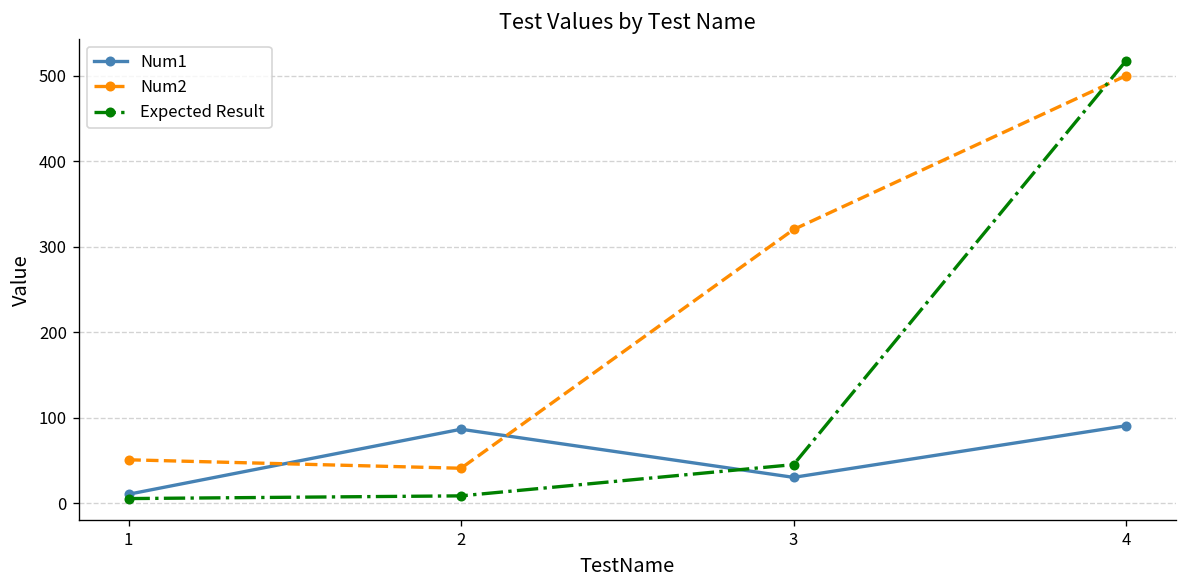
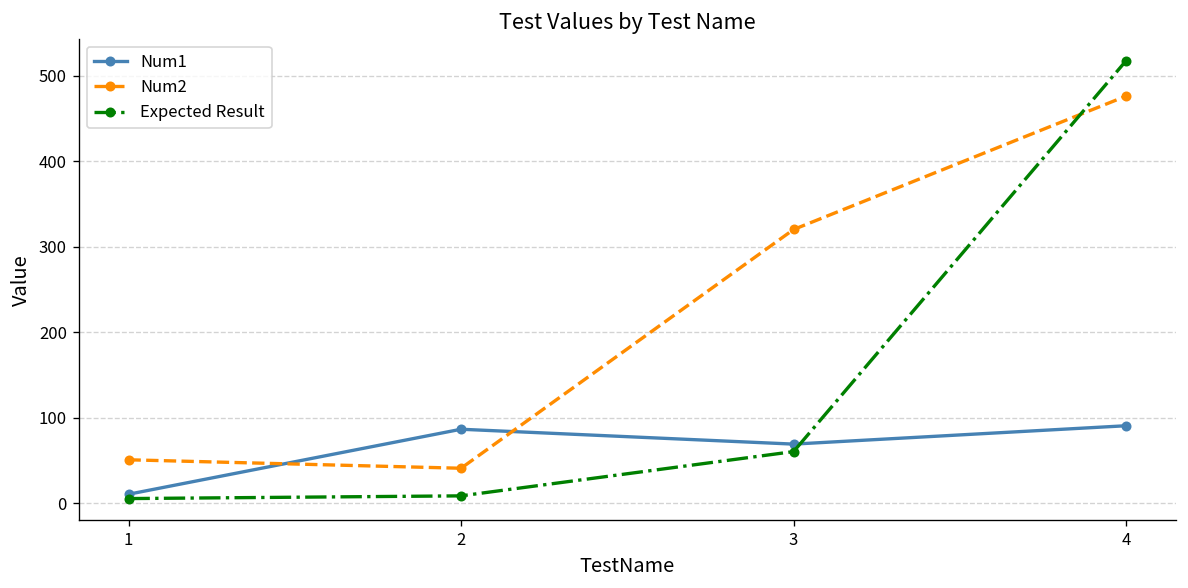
  {
    "Num1": {
      "1": 10,
      "2": 90,
-     "3": 30,
+     "3": 70,
      "4": 90
    },
    "Num2": {
      "1": 50,
      "2": 40,
      "3": 320,
-     "4": 500
+     "4": 480
    },
    "Expected Result": {
      "1": 10,
      "2": 10,
-     "3": 40,
+     "3": 60,
      "4": 520
    }
  }
